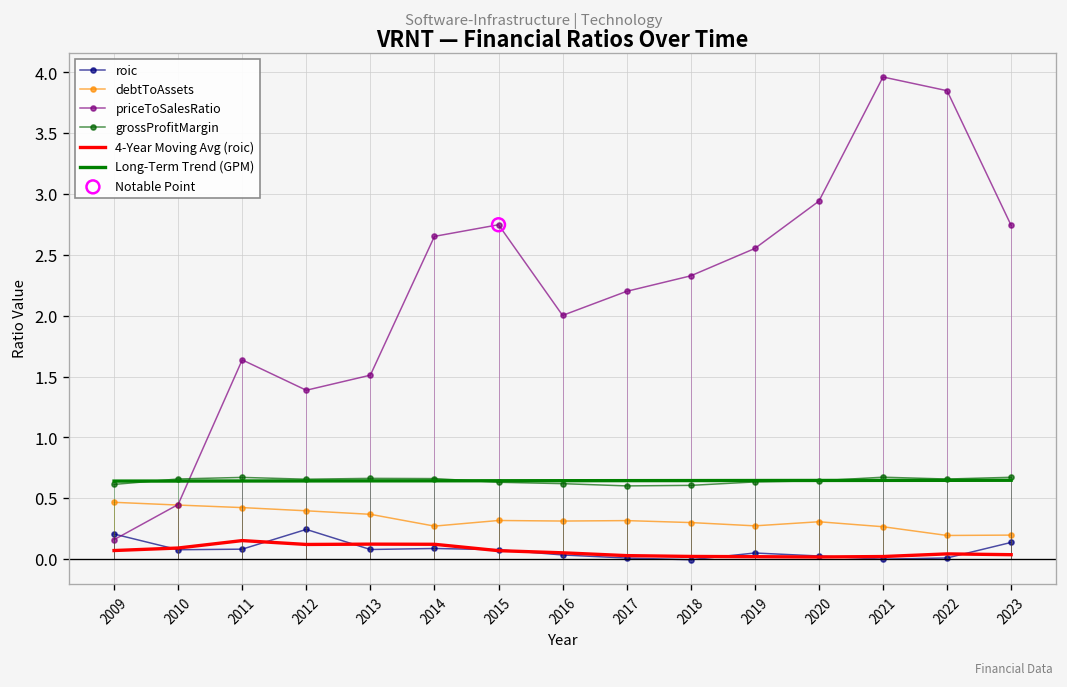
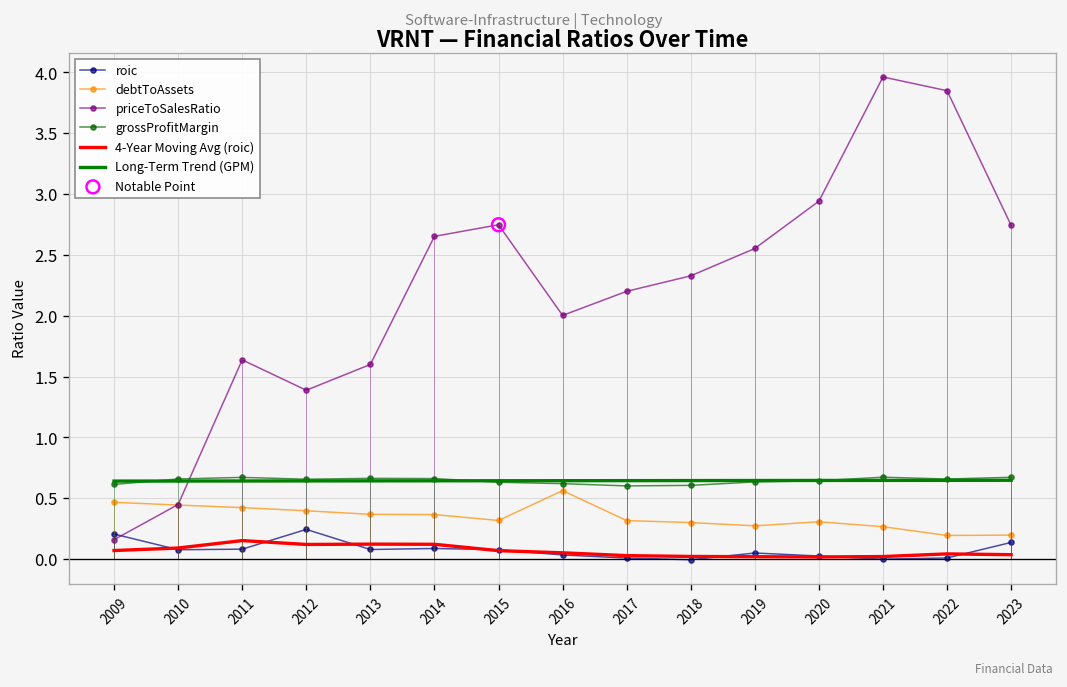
  {
    "roic": {
      "2009": 0.21,
      "2011": 0.08,
      "2012": 0.24,
      "2013": 0.08,
      "2014": 0.09,
      "2018": 0.00,
      "2019": 0.05,
      "2022": 0.01,
      "2023": 0.14
    },
    "debtToAssets": {
      "2009": 0.47,
      "2011": 0.42,
      "2012": 0.40,
      "2013": 0.37,
-     "2014": 0.27,
+     "2014": 0.37,
      "2015": 0.32,
-     "2016": 0.31,
+     "2016": 0.56,
      "2017": 0.32,
      "2018": 0.30,
      "2019": 0.27,
      "2020": 0.31,
      "2021": 0.27,
      "2022": 0.19,
      "2023": 0.20
    },
    "priceToSalesRatio": {
      "2009": 0.16,
      "2011": 1.64,
      "2012": 1.39,
-     "2013": 1.51,
+     "2013": 1.60,
      "2014": 2.65,
      "2016": 2.00,
      "2017": 2.20,
      "2018": 2.33,
      "2019": 2.55,
      "2020": 2.94,
      "2021": 3.96,
      "2022": 3.85,
      "2023": 2.74
    },
    "4-Year Moving Avg (roic)": {
      "2009": 0.07,
      "2011": 0.15,
      "2012": 0.12,
      "2013": 0.12,
      "2014": 0.12,
      "2018": 0.02,
      "2019": 0.02,
      "2022": 0.04,
      "2023": 0.04
    }
  }
